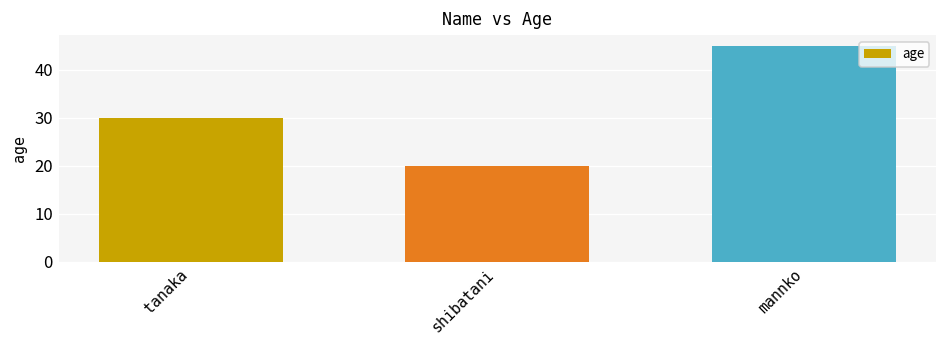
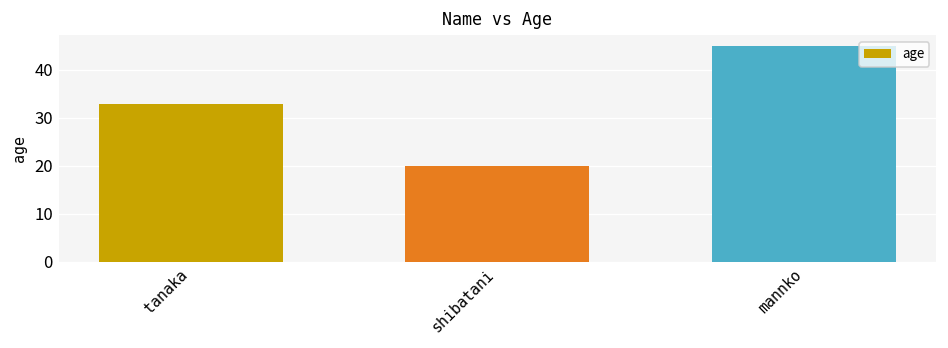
  {
-   "tanaka": 30,
+   "tanaka": 33,
    "shibatani": 20,
    "mannko": 45
  }
